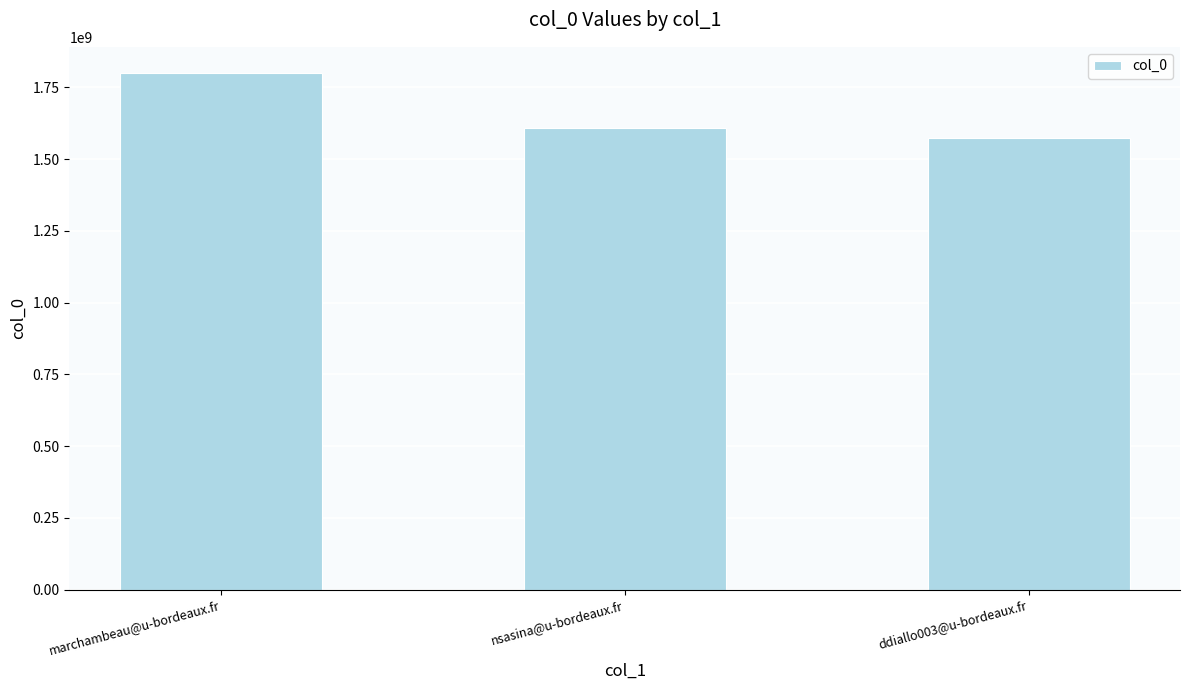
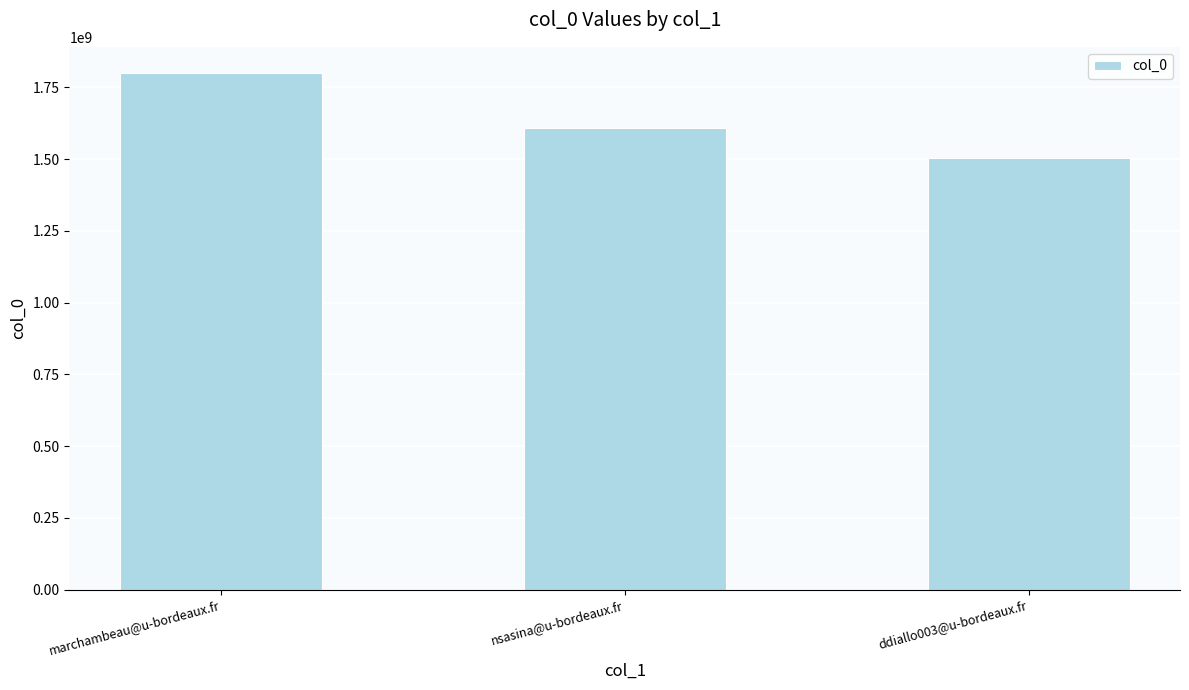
  {
    "marchambeau@u-bordeaux.fr": 1800000000,
    "nsasina@u-bordeaux.fr": 1610000000,
-   "ddiallo003@u-bordeaux.fr": 1570000000
+   "ddiallo003@u-bordeaux.fr": 1500000000
  }
